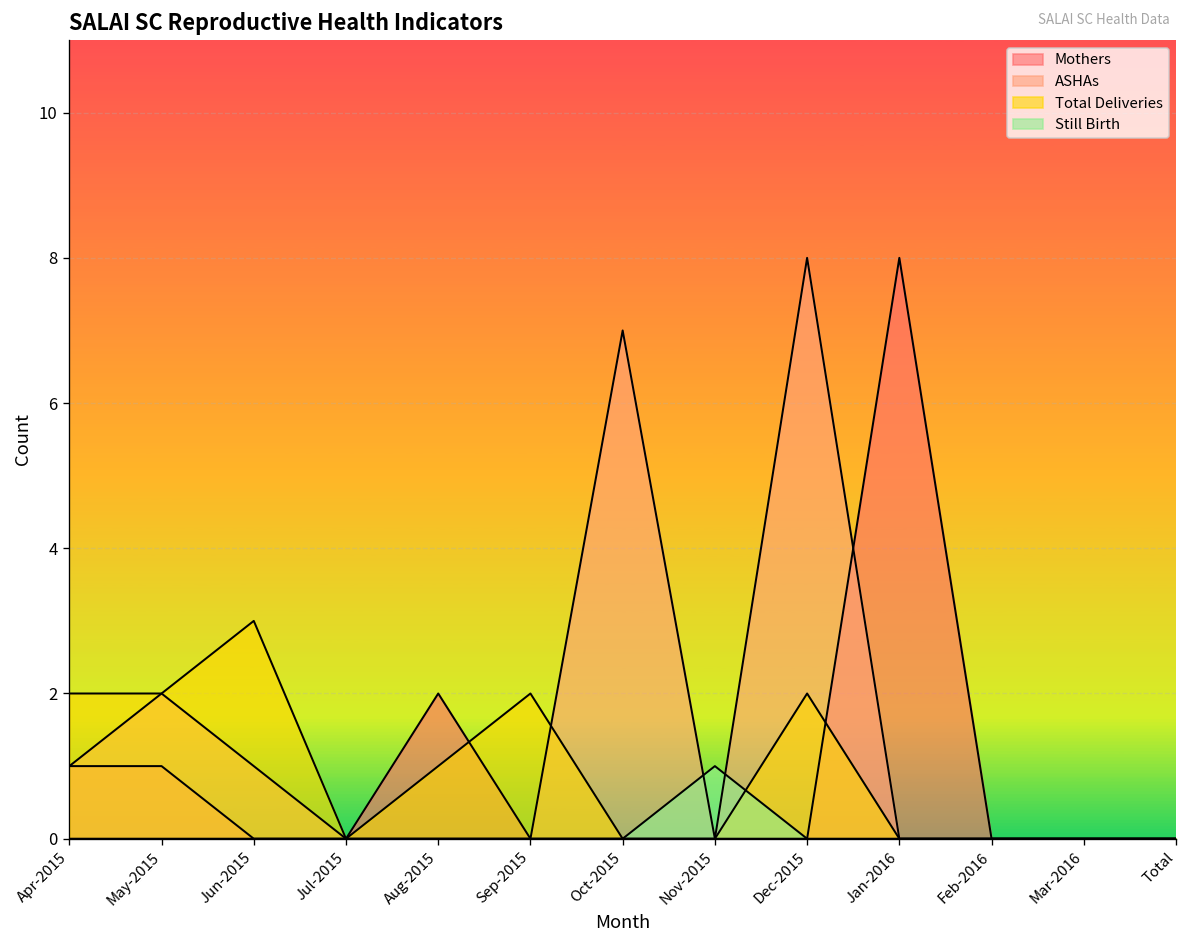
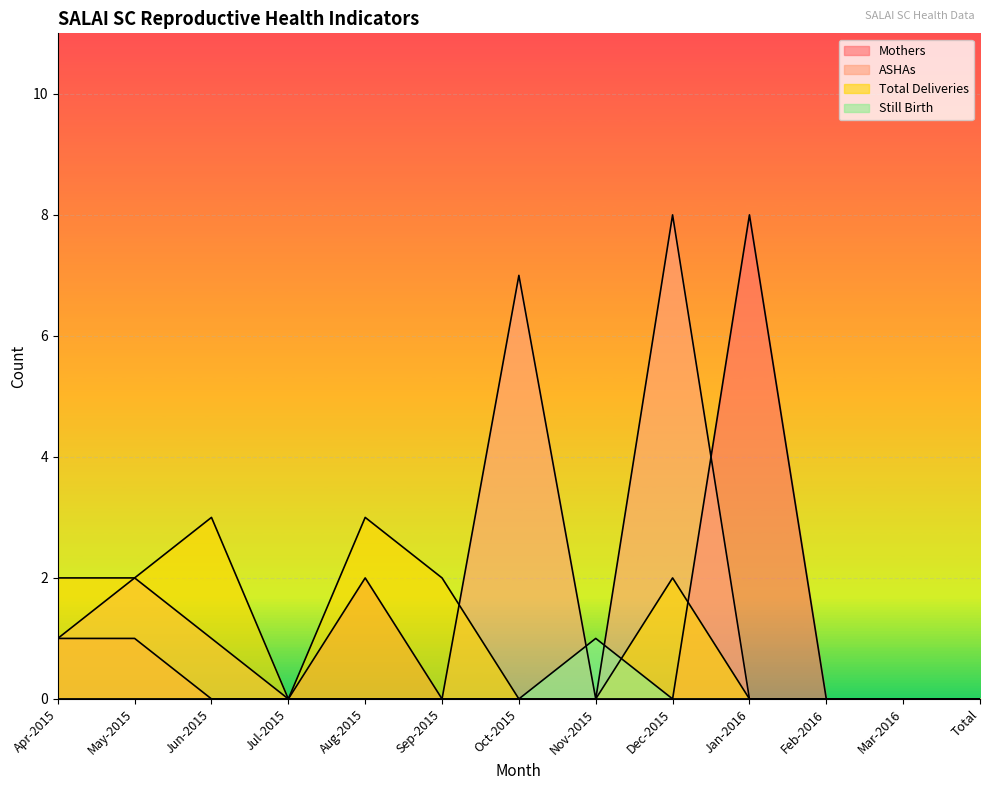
  {
    "Total Deliveries": {
      "Apr-2015": 2,
      "Jun-2015": 3,
-     "Aug-2015": 1,
+     "Aug-2015": 3,
      "Sep-2015": 2,
      "Dec-2015": 2
    },
    "Still Birth": {
      "Apr-2015": 0,
      "May-2015": 0,
      "Nov-2015": 1
    }
  }
